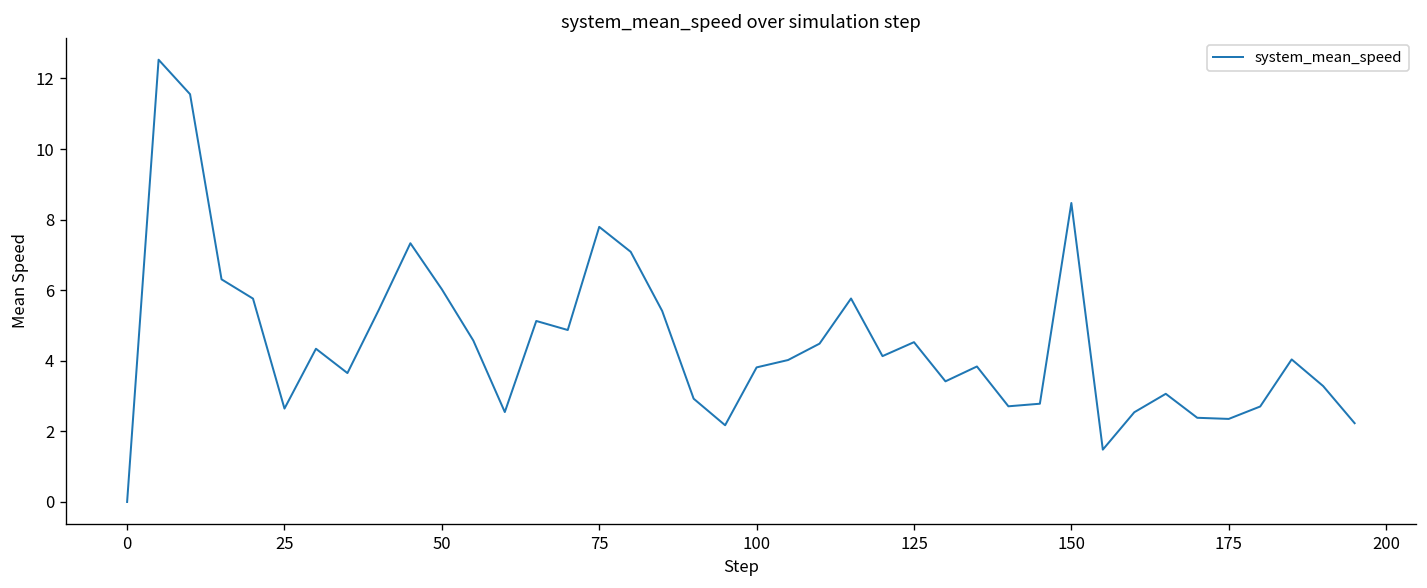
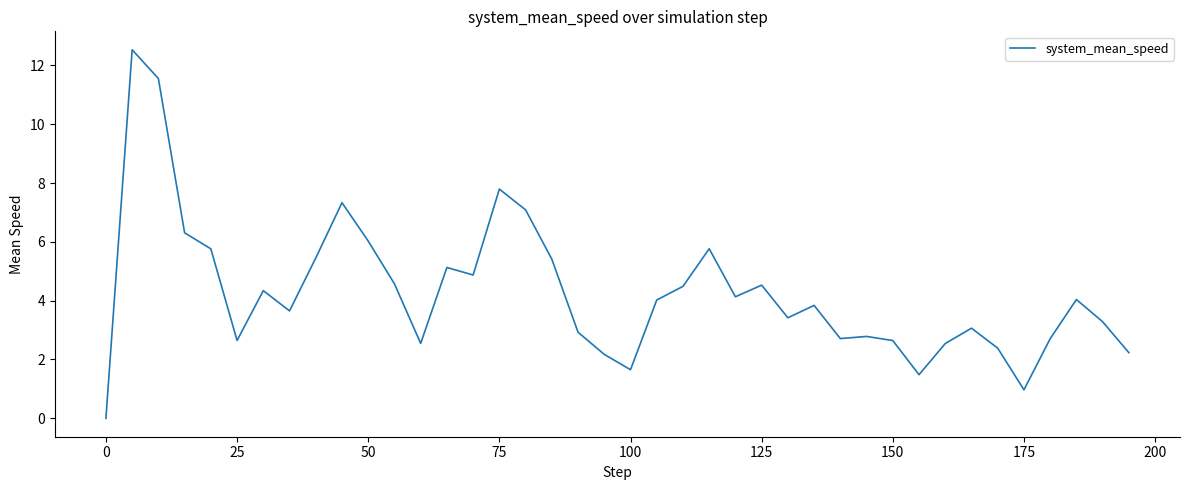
  {
    "0": 0.0,
    "25": 2.6,
    "50": 6.0,
    "75": 7.8,
-   "100": 3.8,
+   "100": 1.7,
    "125": 4.5,
-   "150": 8.5,
-   "175": 2.4
+   "150": 2.6,
+   "175": 1.0
  }
